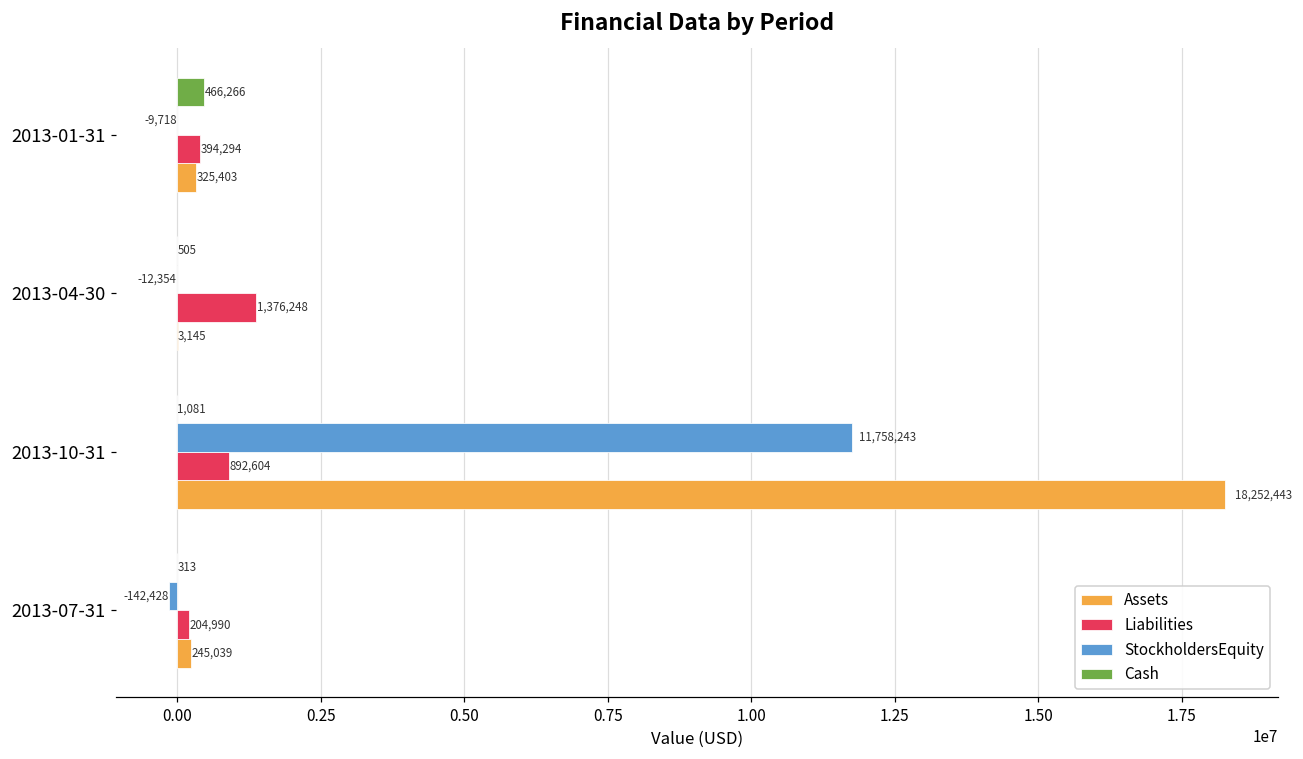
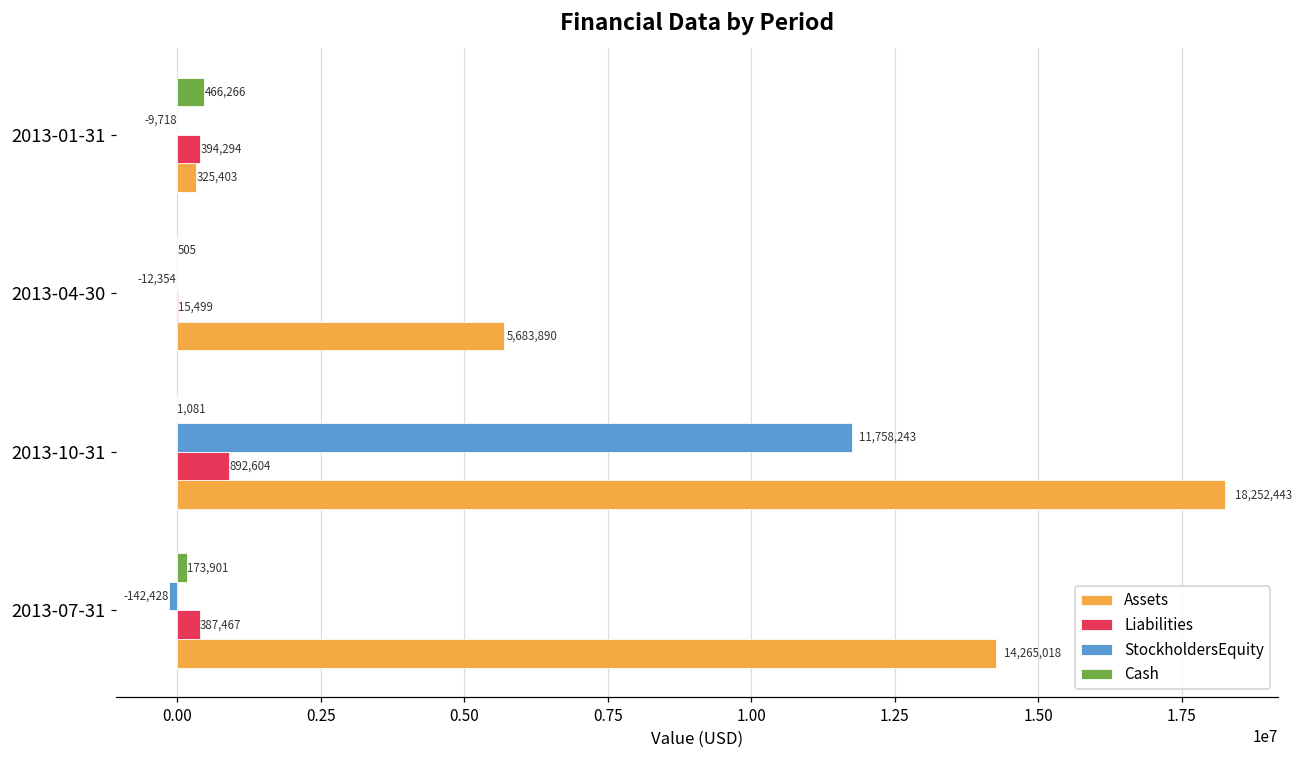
  {
    "Assets": {
      "2013-01-31": "325,403",
-     "2013-04-30": "3,145",
+     "2013-04-30": "5,683,890",
      "2013-10-31": "18,252,443",
-     "2013-07-31": "245,039"
+     "2013-07-31": "14,265,018"
    },
    "Liabilities": {
      "2013-01-31": "394,294",
-     "2013-04-30": "1,376,248",
+     "2013-04-30": "15,499",
      "2013-10-31": "892,604",
-     "2013-07-31": "204,990"
+     "2013-07-31": "387,467"
    },
    "StockholdersEquity": {
      "2013-01-31": "-9,718",
      "2013-04-30": "-12,354",
      "2013-10-31": "11,758,243",
      "2013-07-31": "-142,428"
    },
    "Cash": {
      "2013-01-31": "466,266",
      "2013-04-30": "505",
      "2013-10-31": "1,081",
-     "2013-07-31": "313"
+     "2013-07-31": "173,901"
    }
  }
